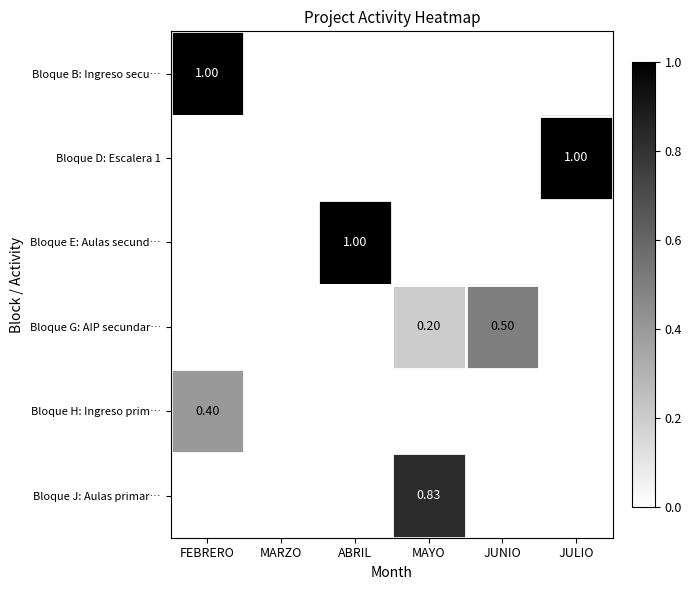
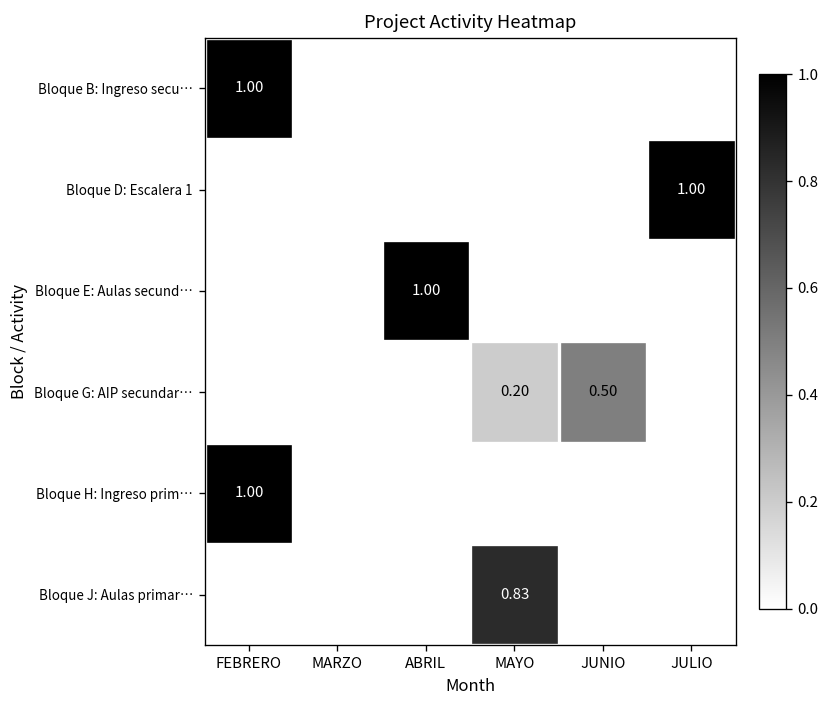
  {
    "Bloque B: Ingreso secu…": {
      "FEBRERO": 1.00
    },
    "Bloque D: Escalera 1": {
      "JULIO": 1.00
    },
    "Bloque E: Aulas secund…": {
      "ABRIL": 1.00
    },
    "Bloque G: AIP secundar…": {
      "MAYO": 0.20,
      "JUNIO": 0.50
    },
    "Bloque H: Ingreso prim…": {
-     "FEBRERO": 0.40
+     "FEBRERO": 1.00
    },
    "Bloque J: Aulas primar…": {
      "MAYO": 0.83
    }
  }
